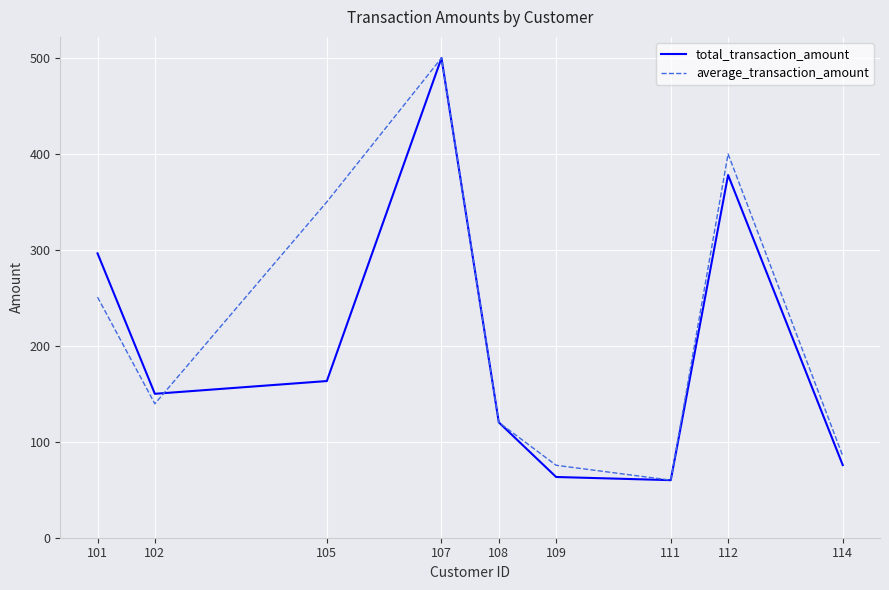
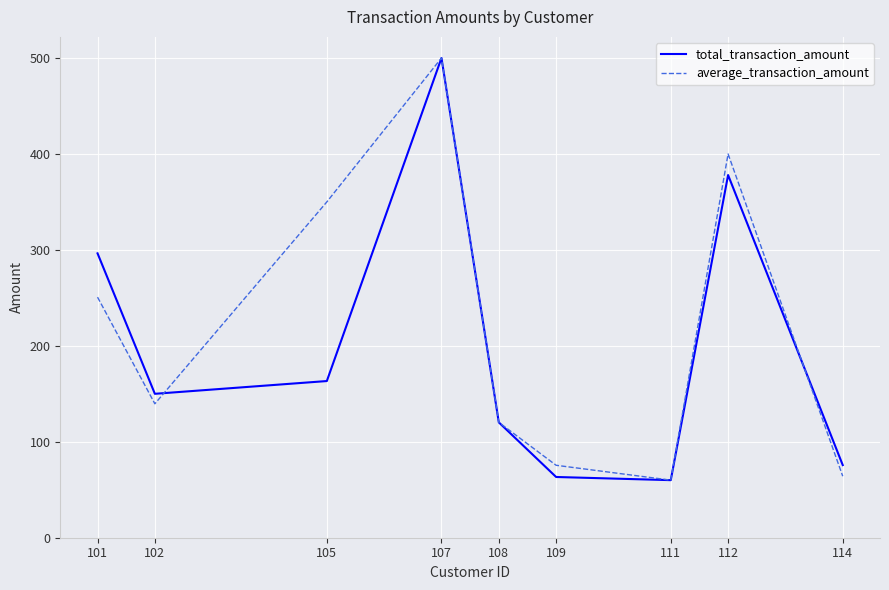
  {
    "total_transaction_amount": {
      "101": 300,
      "102": 150,
      "105": 160,
      "109": 60,
      "112": 380,
      "114": 80
    },
    "average_transaction_amount": {
      "101": 250,
      "102": 140,
      "105": 350,
      "109": 80,
      "112": 400,
-     "114": 90
+     "114": 60
    }
  }
